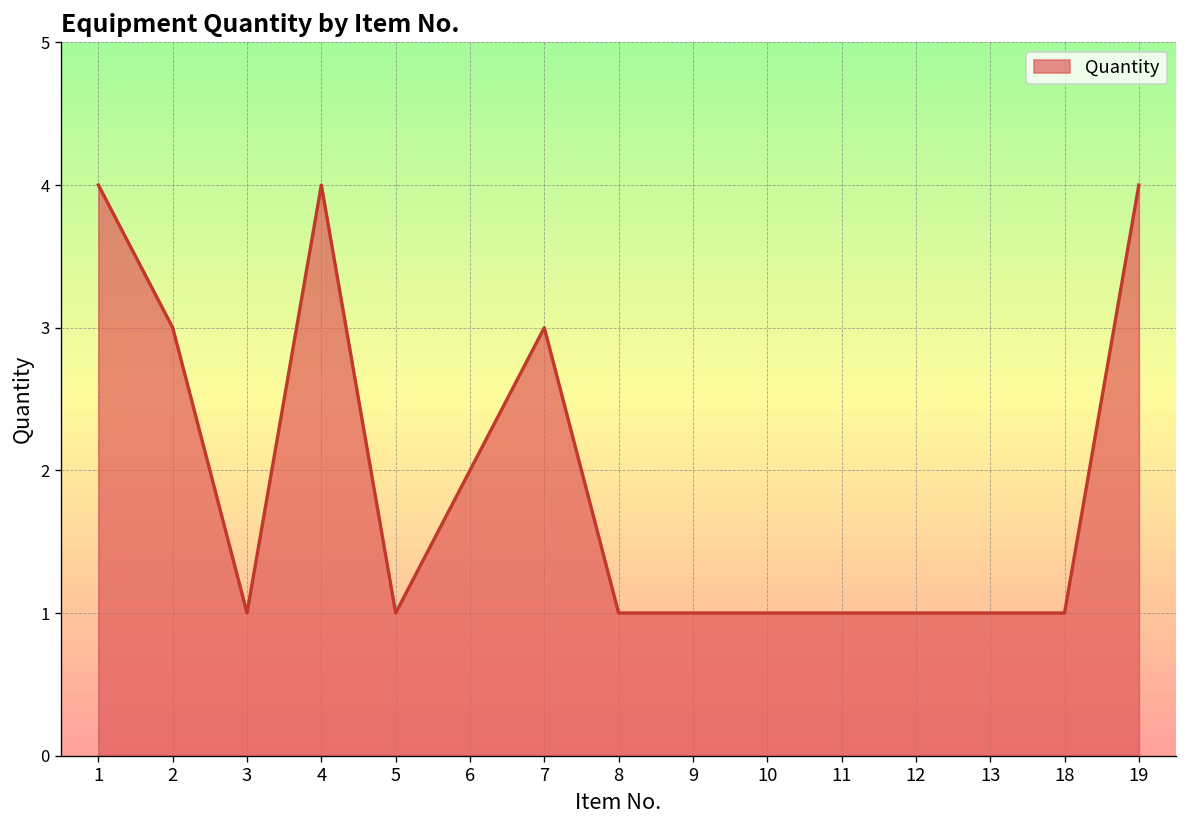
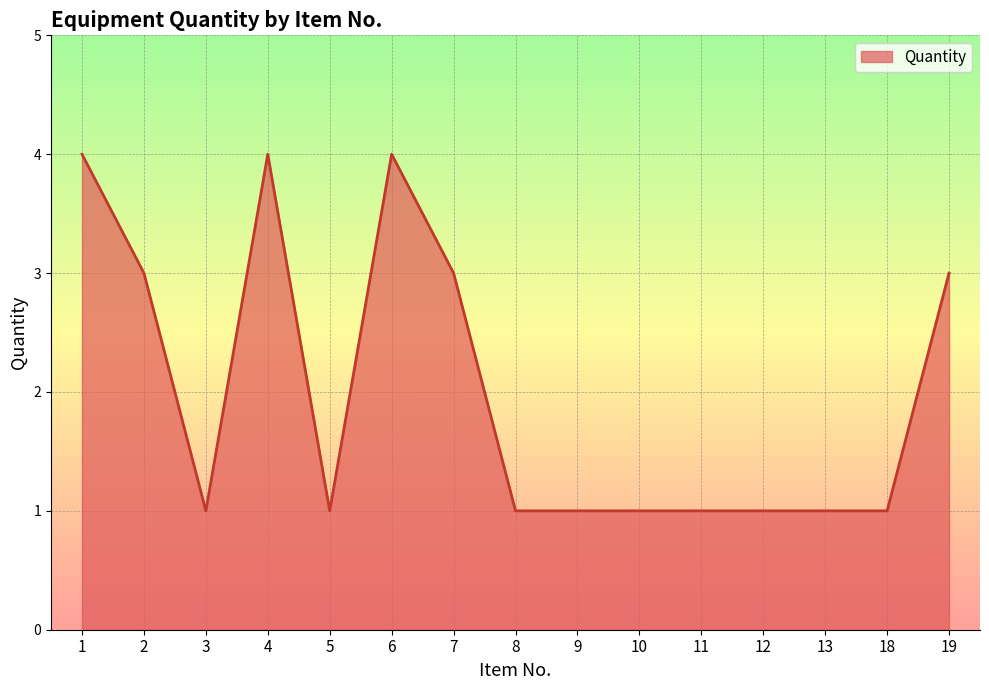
  {
    "1": 4,
    "2": 3,
    "3": 1,
    "4": 4,
    "5": 1,
-   "6": 2,
+   "6": 4,
    "7": 3,
    "8": 1,
    "9": 1,
    "10": 1,
    "11": 1,
    "12": 1,
    "13": 1,
    "18": 1,
-   "19": 4
+   "19": 3
  }
